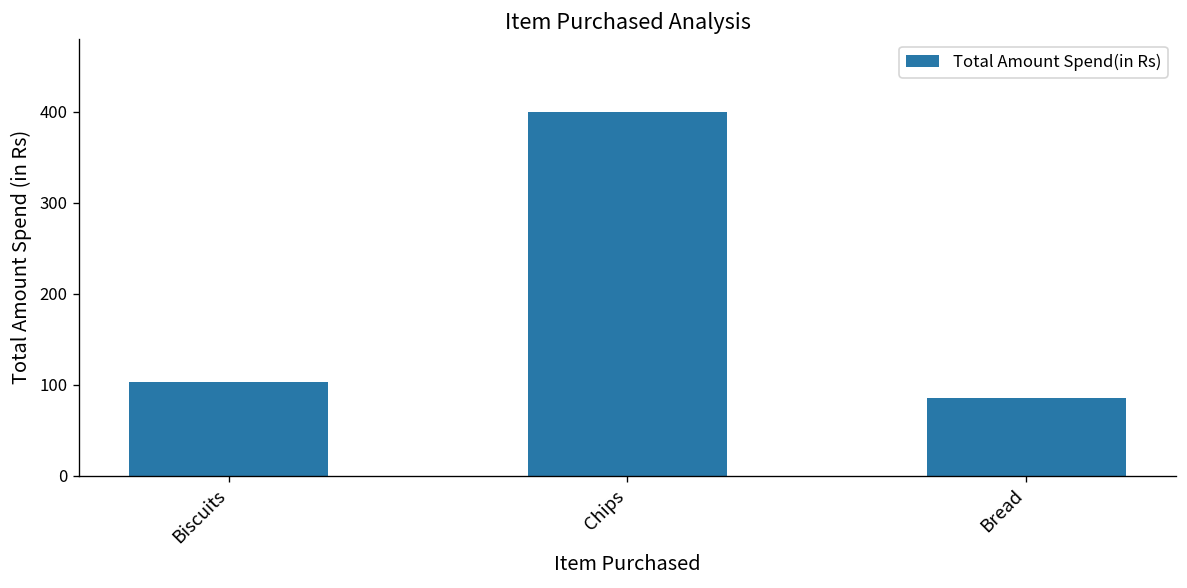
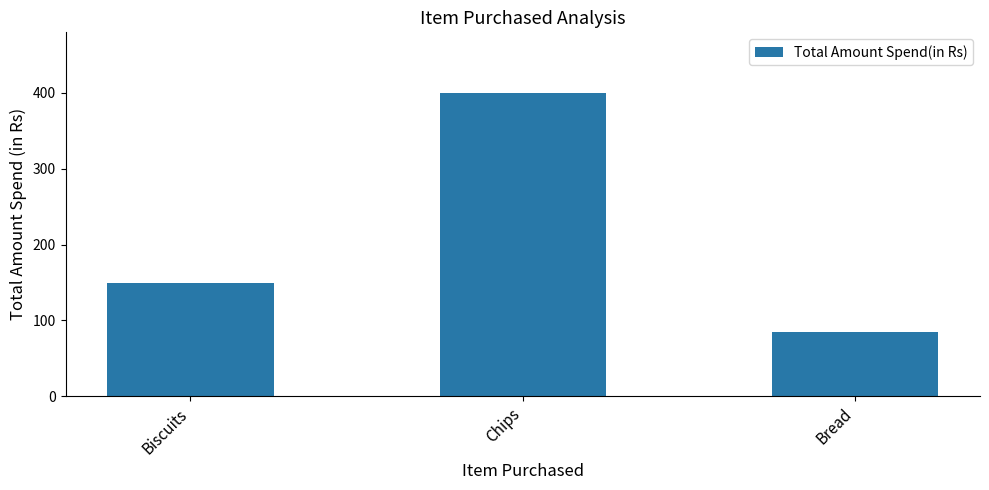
  {
-   "Biscuits": 100,
+   "Biscuits": 150,
    "Chips": 400,
    "Bread": 90
  }
